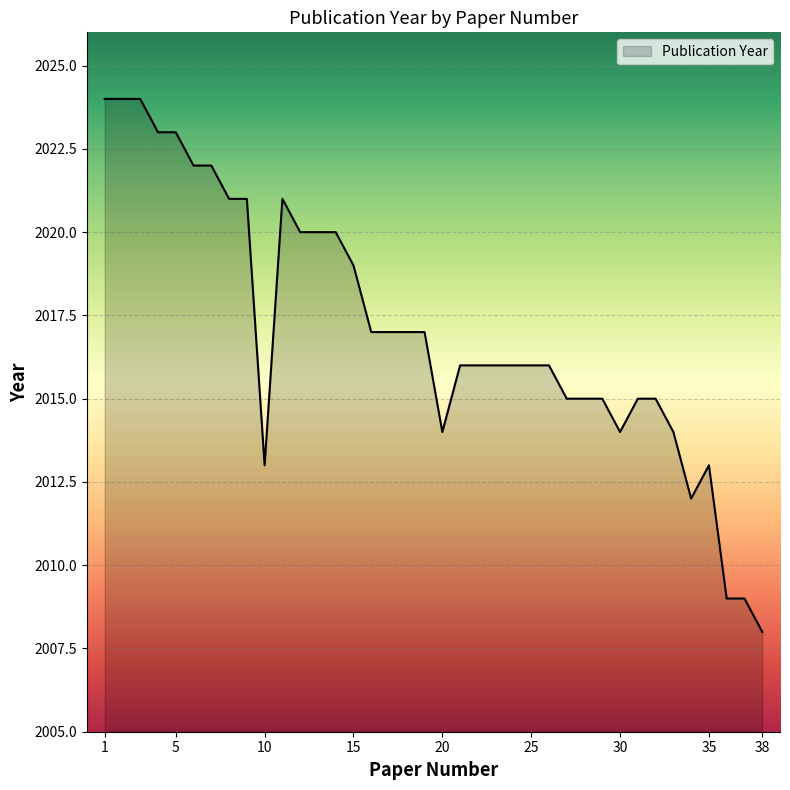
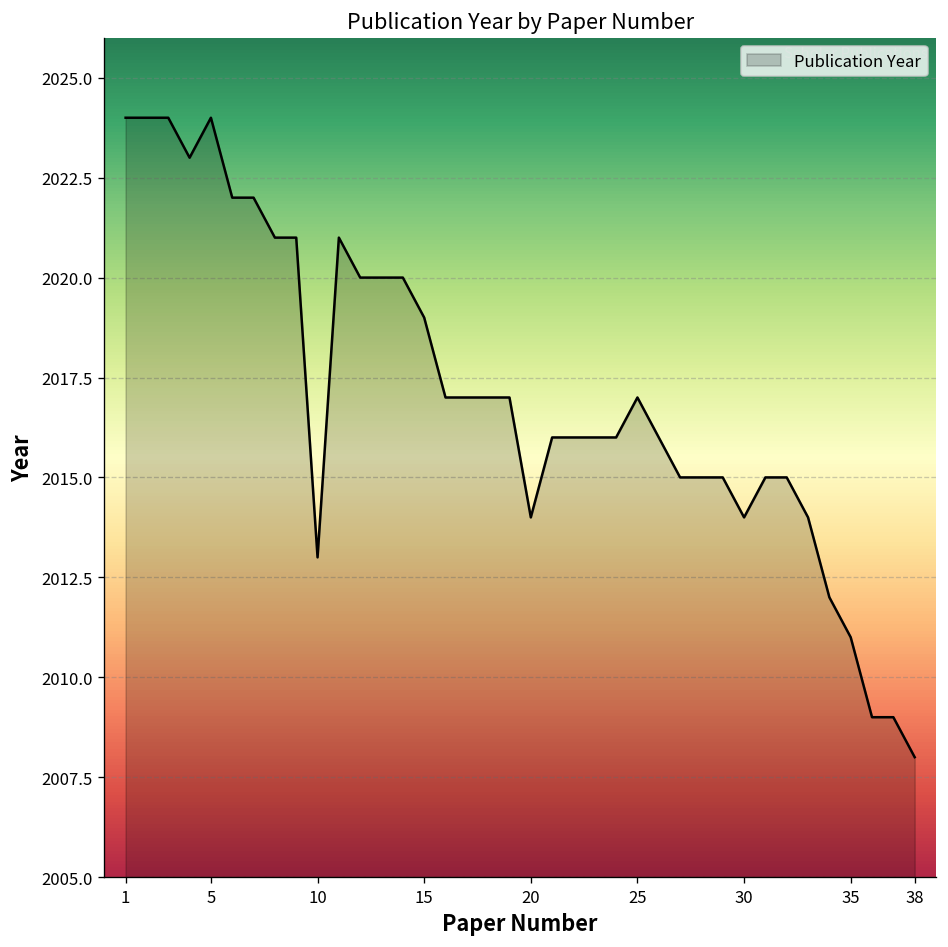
  {
    "1": 2024,
-   "5": 2023,
+   "5": 2024,
    "10": 2013,
    "15": 2019,
    "20": 2014,
-   "25": 2016,
+   "25": 2017,
    "30": 2014,
-   "35": 2013,
+   "35": 2011,
    "38": 2008
  }
